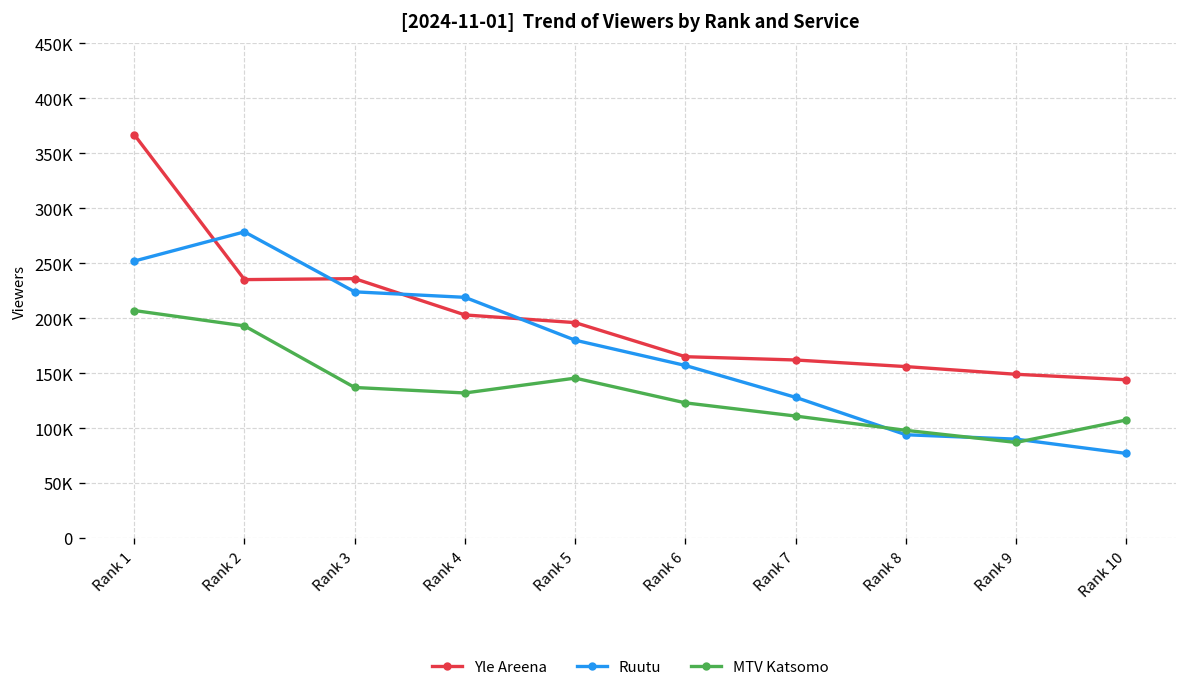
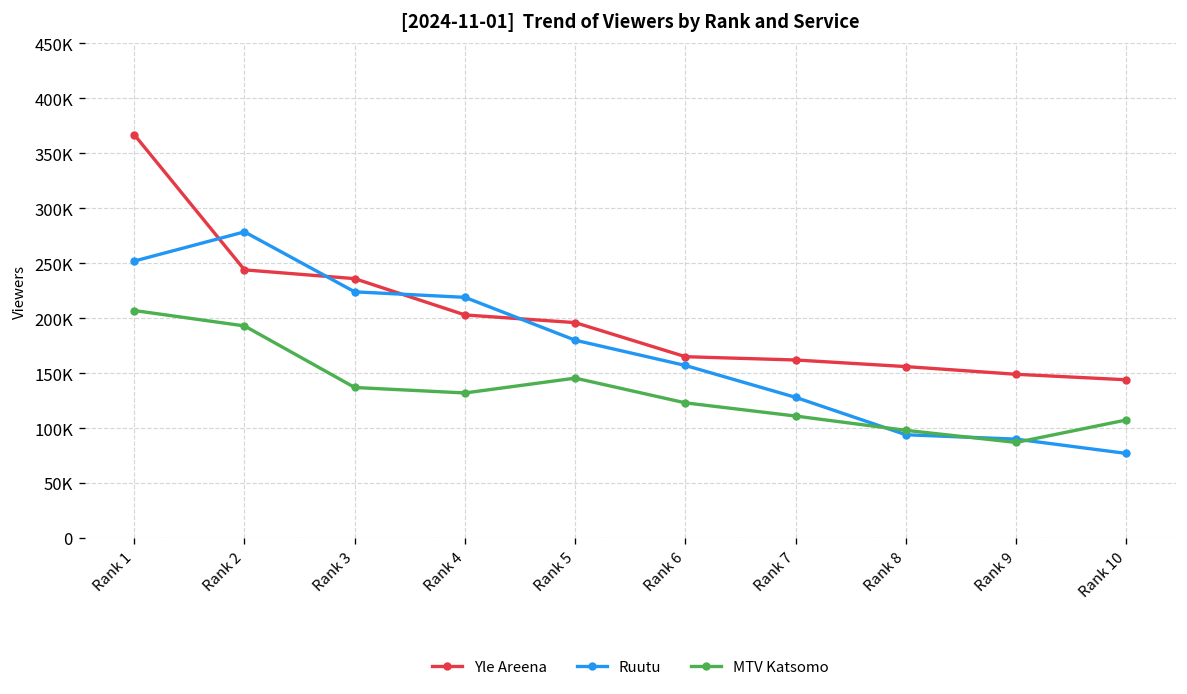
  {
    "Yle Areena": {
      "Rank 1": 370000,
-     "Rank 2": 235000,
+     "Rank 2": 244000,
      "Rank 3": 240000,
      "Rank 4": 200000,
      "Rank 5": 200000,
      "Rank 6": 170000,
      "Rank 7": 160000,
      "Rank 8": 160000,
      "Rank 9": 150000,
      "Rank 10": 140000
    },
    "Ruutu": {
      "Rank 1": 250000,
      "Rank 2": 280000,
      "Rank 3": 220000,
      "Rank 4": 220000,
      "Rank 5": 180000,
      "Rank 6": 160000,
      "Rank 7": 130000,
      "Rank 8": 90000,
      "Rank 9": 90000,
      "Rank 10": 80000
    },
    "MTV Katsomo": {
      "Rank 1": 210000,
      "Rank 2": 190000,
      "Rank 3": 140000,
      "Rank 4": 130000,
      "Rank 5": 150000,
      "Rank 6": 120000,
      "Rank 7": 110000,
      "Rank 8": 100000,
      "Rank 9": 90000,
      "Rank 10": 110000
    }
  }
